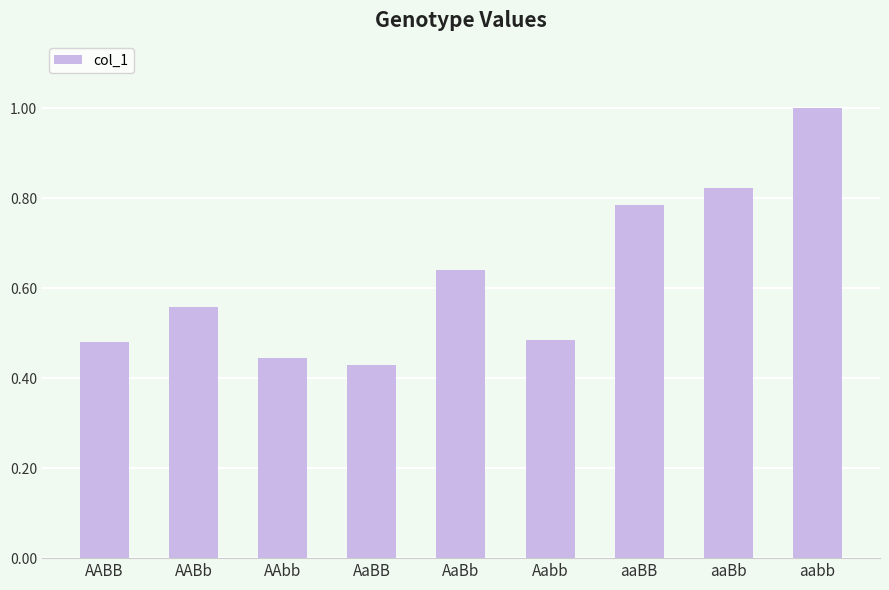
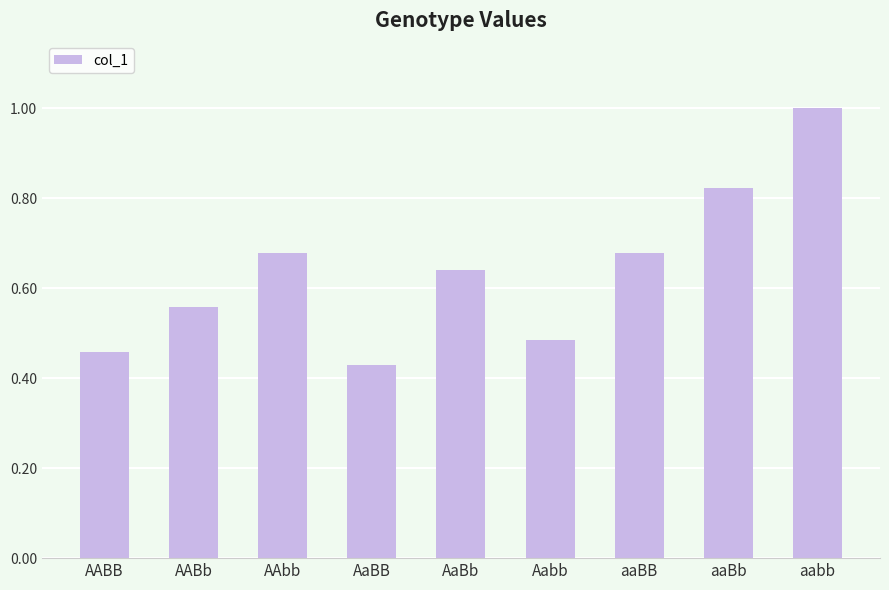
  {
-   "AABB": 0.48,
+   "AABB": 0.46,
    "AABb": 0.56,
-   "AAbb": 0.45,
+   "AAbb": 0.68,
    "AaBB": 0.43,
    "AaBb": 0.64,
    "Aabb": 0.48,
-   "aaBB": 0.78,
+   "aaBB": 0.68,
    "aaBb": 0.82,
    "aabb": 1.00
  }
